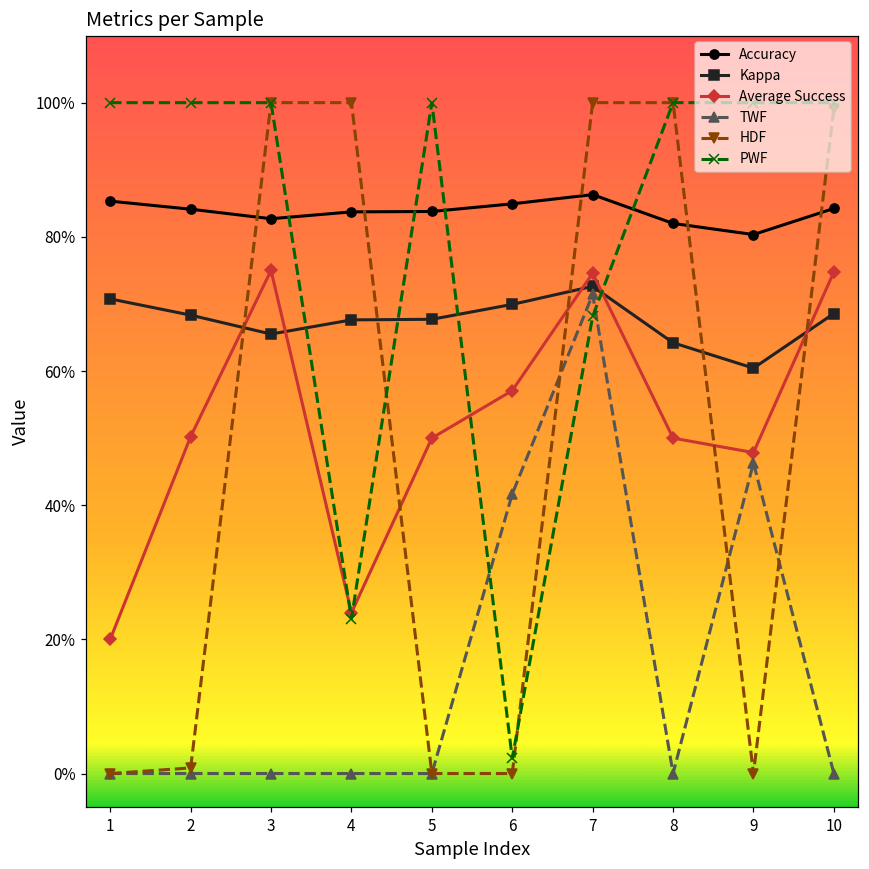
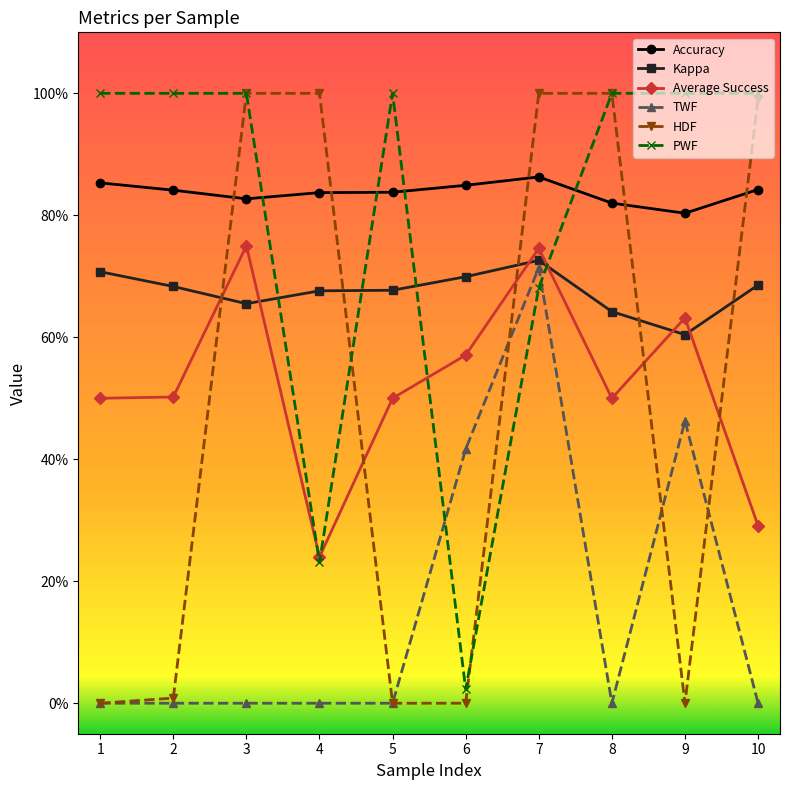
  {
    "Average Success": {
-     "1": "20%",
+     "1": "50%",
      "2": "50%",
      "3": "75%",
      "4": "24%",
      "5": "50%",
      "6": "57%",
      "7": "75%",
      "8": "50%",
-     "9": "48%",
-     "10": "75%"
+     "9": "63%",
+     "10": "29%"
    },
    "TWF": {
      "2": "0%",
      "3": "0%",
      "4": "0%",
      "6": "42%",
      "7": "71%",
      "8": "0%",
      "9": "46%",
      "10": "0%"
    },
    "HDF": {
      "2": "1%",
      "4": "100%",
      "6": "0%",
      "7": "100%",
      "9": "0%"
    },
    "PWF": {
      "1": "100%",
      "2": "100%",
      "4": "23%",
      "5": "100%",
      "6": "2%",
      "7": "68%"
    }
  }
